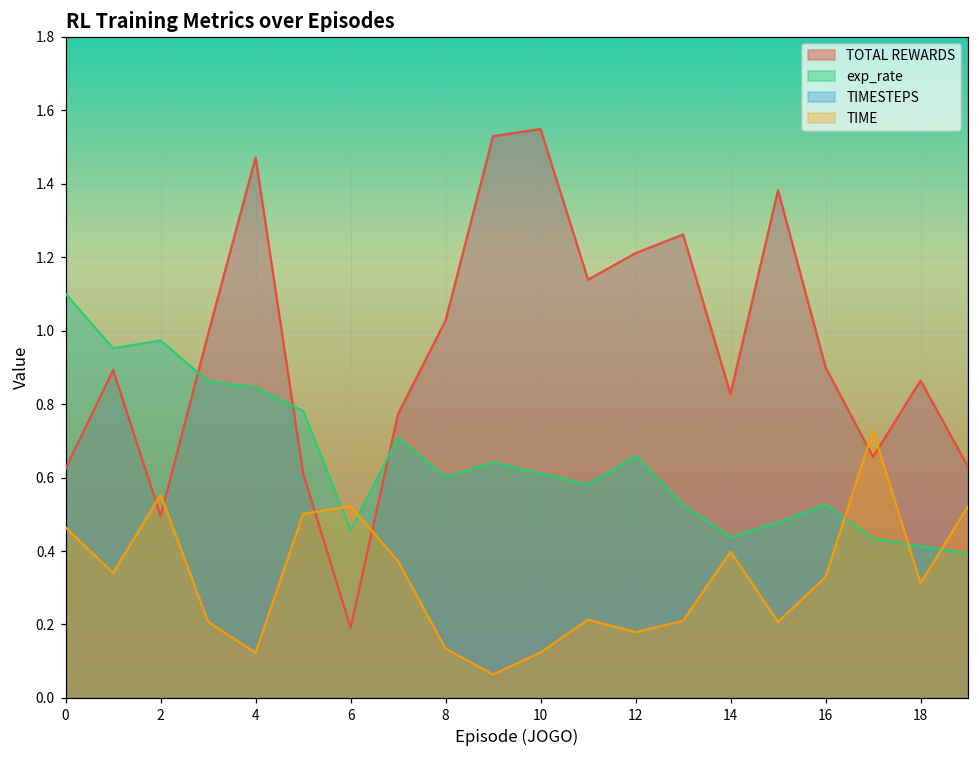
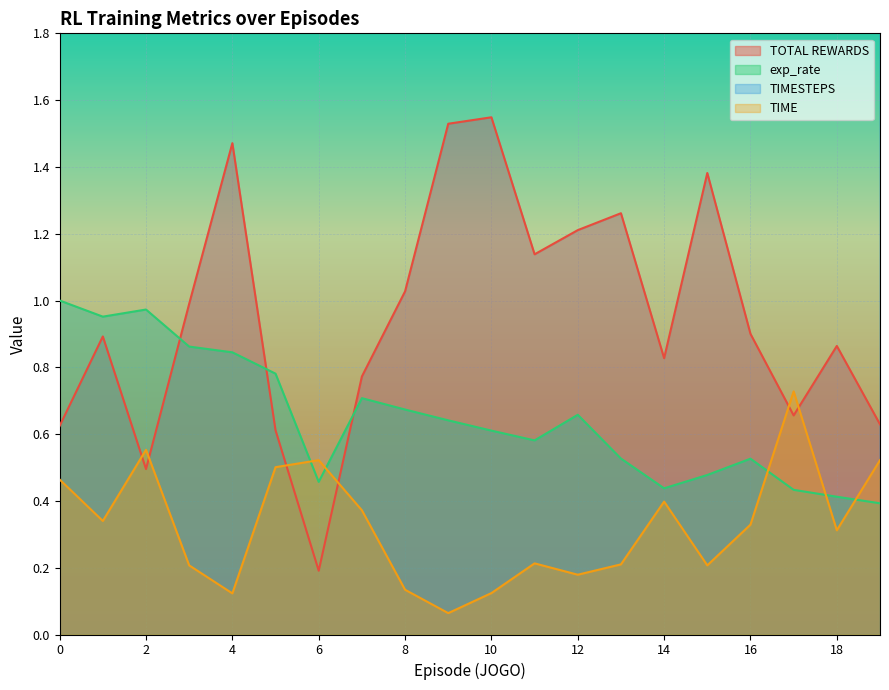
  {
    "exp_rate": {
-     "0": 1.1,
+     "0": 1.0,
      "2": 0.97,
      "4": 0.84,
      "6": 0.46,
-     "8": 0.60,
+     "8": 0.67,
      "10": 0.61,
      "12": 0.66,
      "14": 0.44,
      "16": 0.53,
      "18": 0.41
    }
  }
